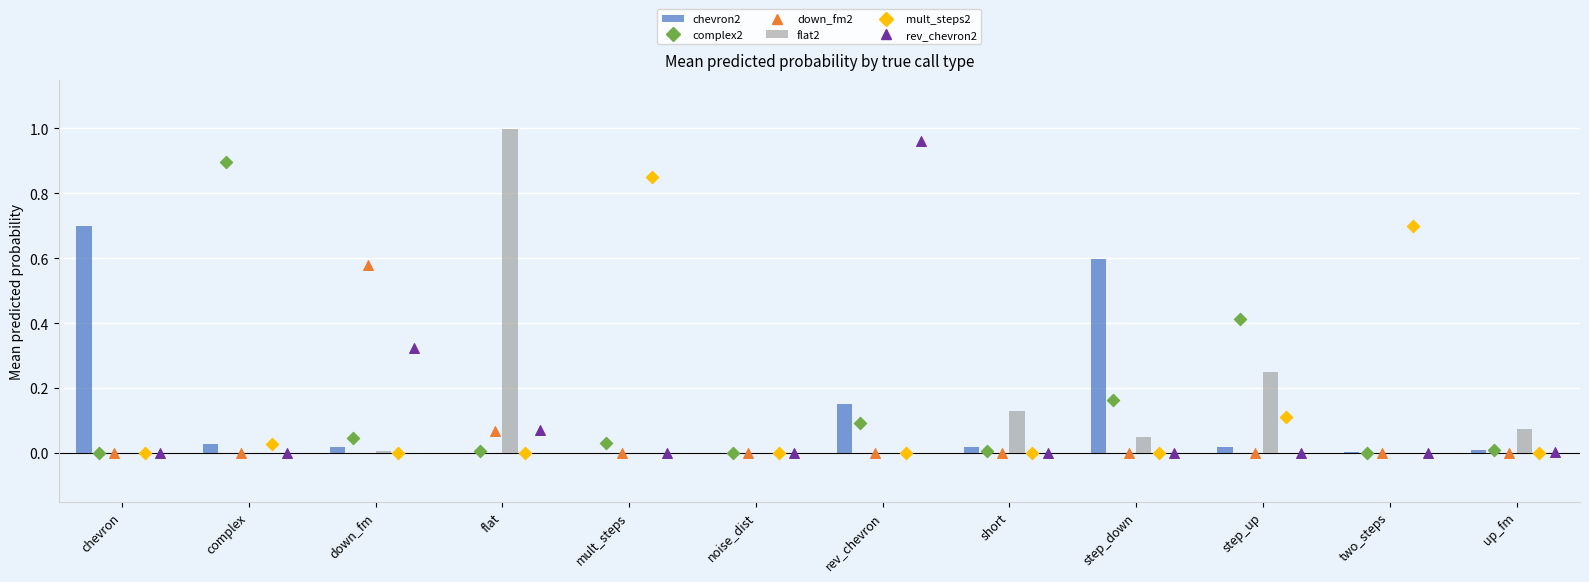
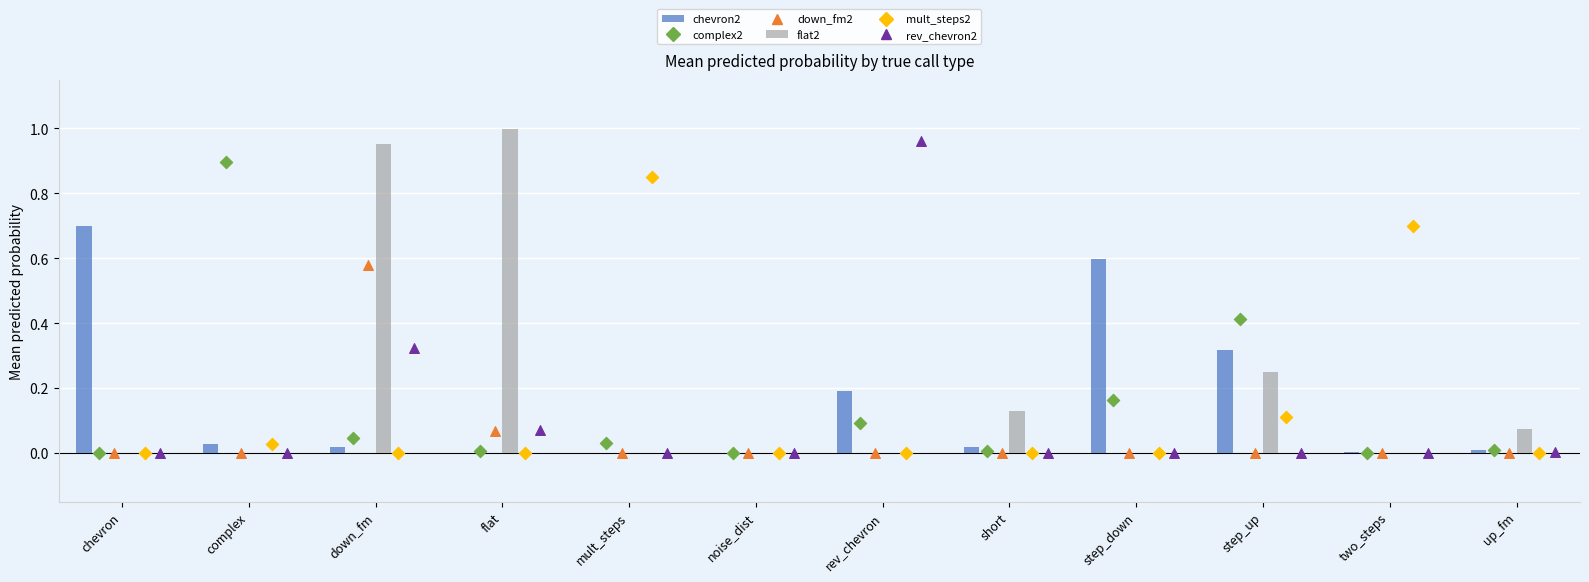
  {
    "chevron2": {
      "chevron": 0.70,
      "complex": 0.03,
      "down_fm": 0.02,
      "noise_dist": 0.00,
-     "rev_chevron": 0.15,
+     "rev_chevron": 0.19,
      "short": 0.02,
      "step_down": 0.60,
-     "step_up": 0.02,
+     "step_up": 0.32,
      "up_fm": 0.01
    },
    "flat2": {
      "complex": 0.00,
-     "down_fm": 0.01,
+     "down_fm": 0.95,
      "flat": 1.00,
      "noise_dist": 0.00,
      "short": 0.13,
-     "step_down": 0.05,
+     "step_down": 0.00,
      "step_up": 0.25,
      "up_fm": 0.07
    }
  }
